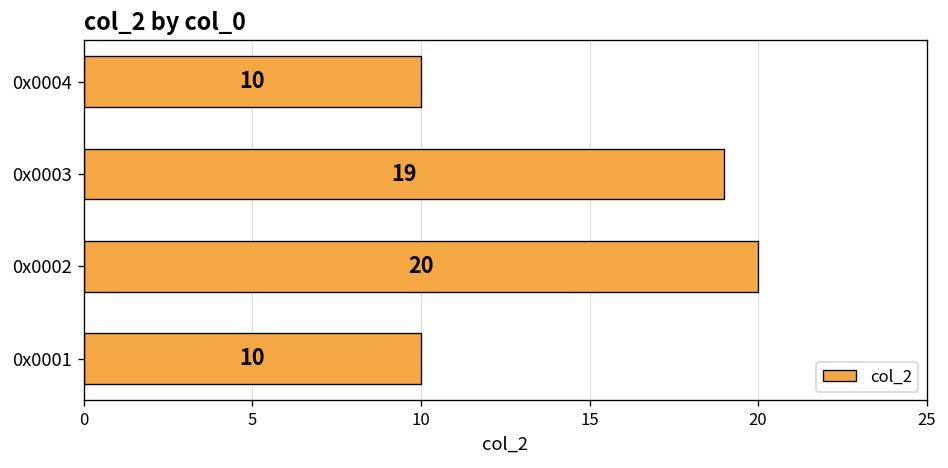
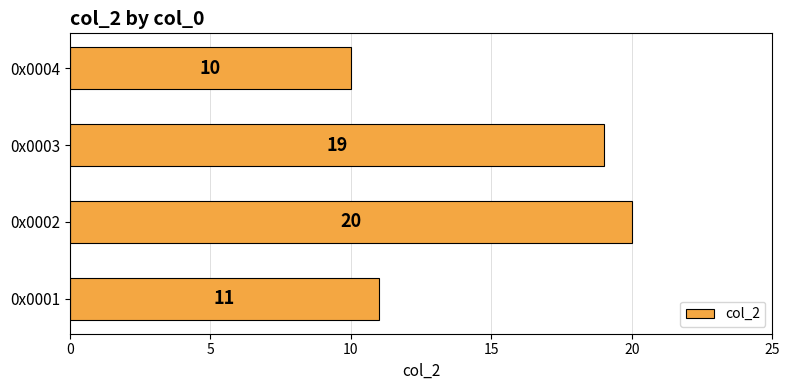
  {
    "0x0004": 10,
    "0x0003": 19,
    "0x0002": 20,
-   "0x0001": 10
+   "0x0001": 11
  }
